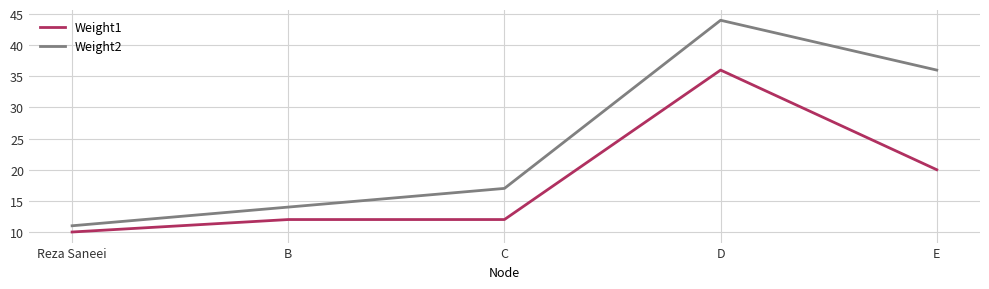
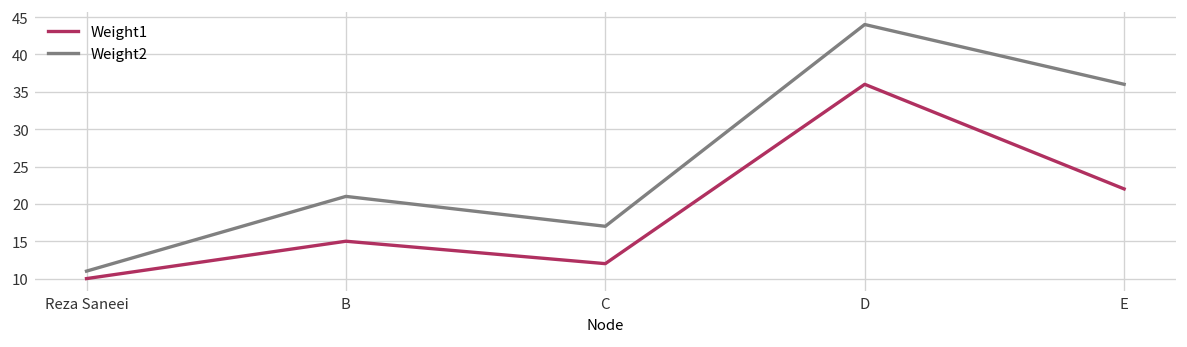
  {
    "Weight1": {
      "Reza Saneei": 10,
-     "B": 12,
+     "B": 15,
      "C": 12,
      "D": 36,
-     "E": 20
+     "E": 22
    },
    "Weight2": {
      "Reza Saneei": 11,
-     "B": 14,
+     "B": 21,
      "C": 17,
      "D": 44,
      "E": 36
    }
  }
